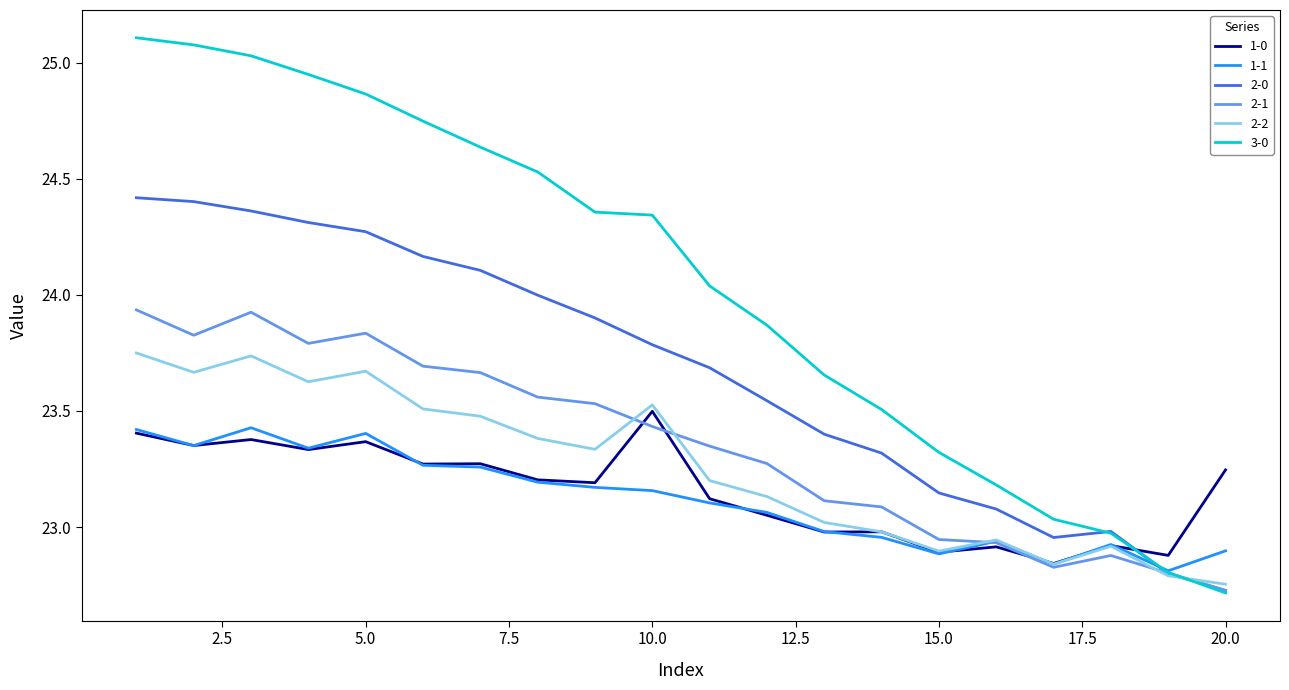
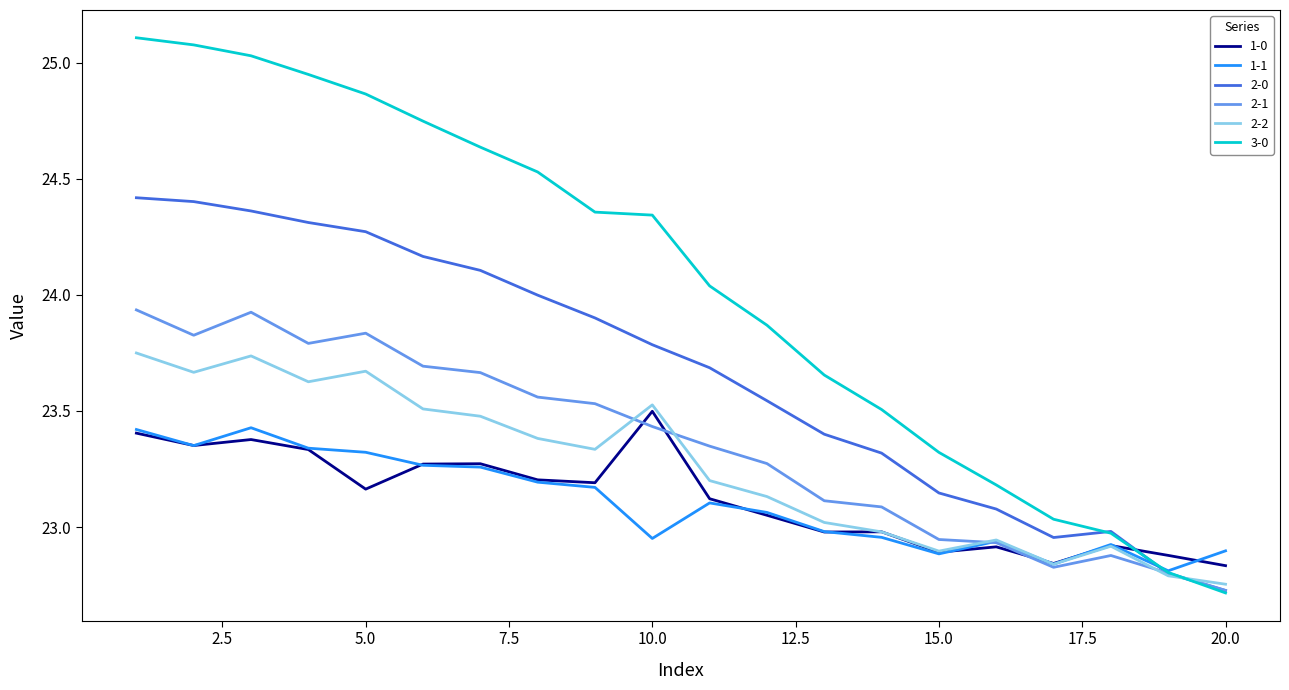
  {
    "1-0": {
-     "5.0": 23.37,
+     "5.0": 23.16,
      "10.0": 23.50,
-     "20.0": 23.25
+     "20.0": 22.83
    },
    "1-1": {
-     "5.0": 23.40,
-     "10.0": 23.16,
+     "5.0": 23.32,
+     "10.0": 22.95,
      "20.0": 22.90
    },
    "2-2": {
      "5.0": 23.67,
      "10.0": 23.53,
      "20.0": 22.75
    },
    "3-0": {
      "5.0": 24.86,
      "10.0": 24.34,
      "15.0": 23.32
    }
  }
